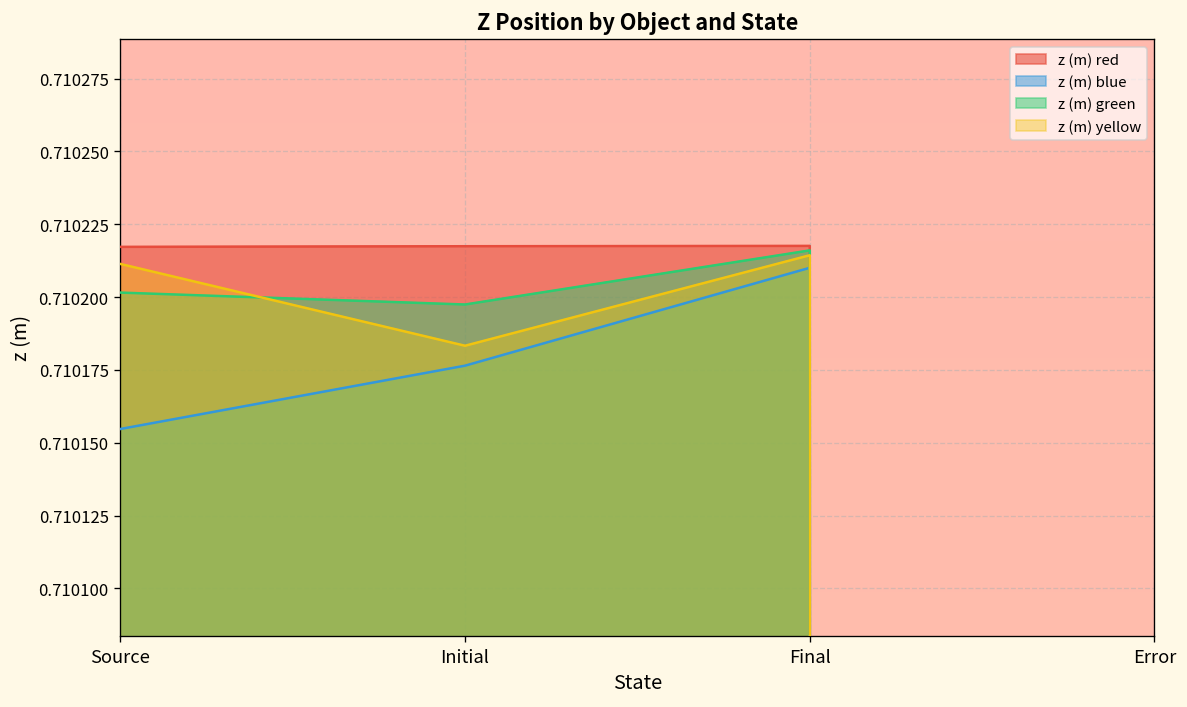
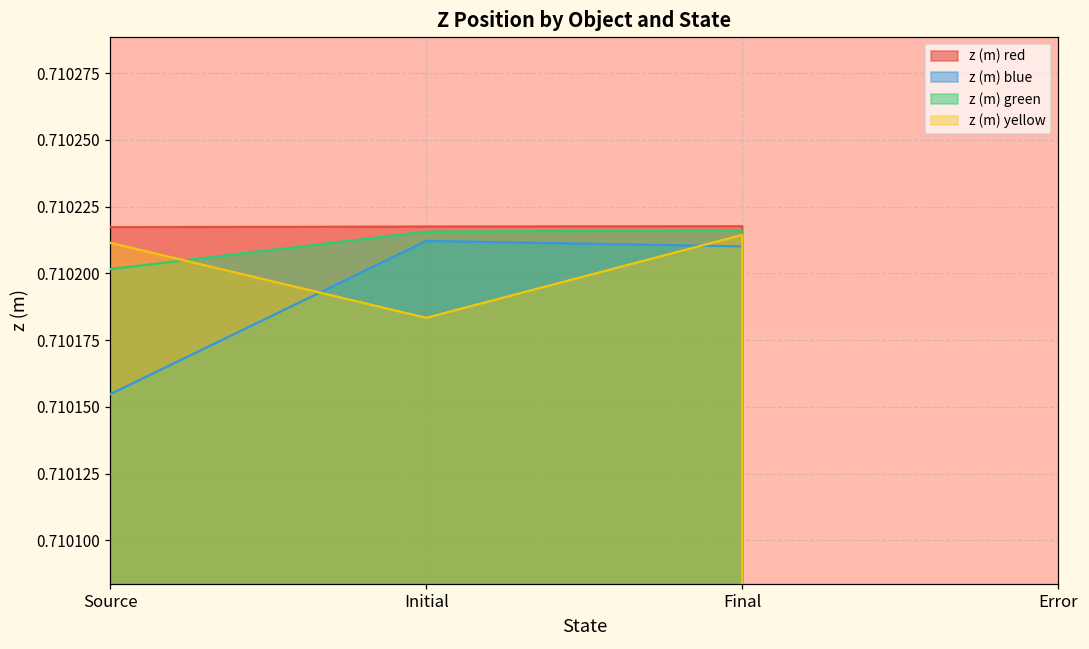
  {
    "z (m) red": {
      "Source": 0.710217,
      "Initial": 0.710217,
      "Final": 0.710218
    },
    "z (m) blue": {
      "Source": 0.710155,
-     "Initial": 0.710176,
+     "Initial": 0.710212,
      "Final": 0.710210
    },
    "z (m) green": {
      "Source": 0.710202,
-     "Initial": 0.710197,
+     "Initial": 0.710216,
      "Final": 0.710216
    },
    "z (m) yellow": {
      "Source": 0.710211,
      "Initial": 0.710183,
      "Final": 0.710214
    }
  }
